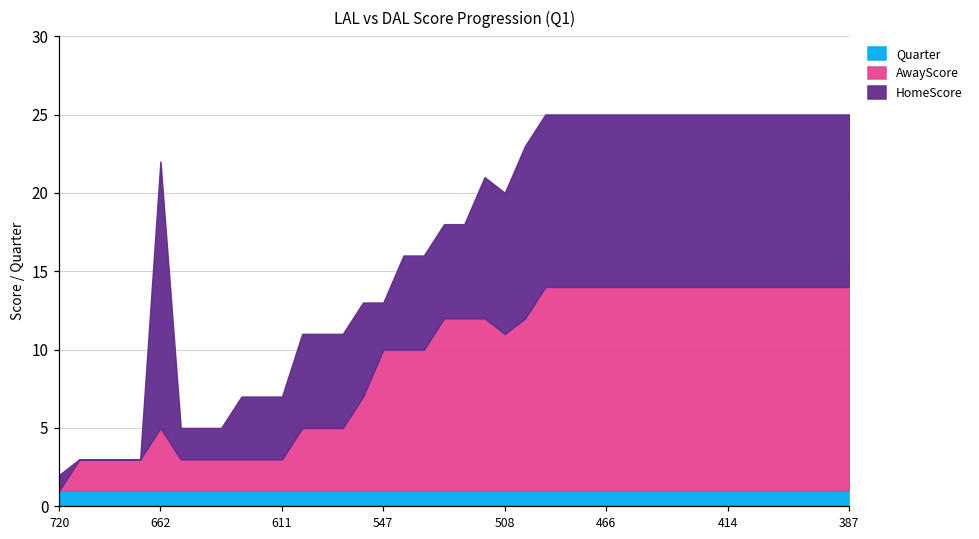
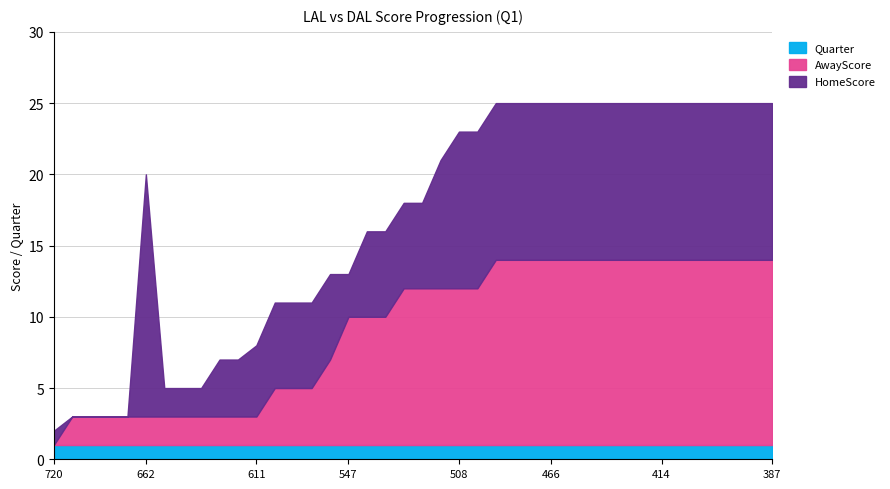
  {
    "Quarter": {
      "662": 1,
      "611": 1,
      "547": 1,
      "508": 1,
      "466": 1,
      "414": 1,
      "387": 1
    },
    "AwayScore": {
-     "662": 4,
+     "662": 2,
      "611": 2,
      "547": 9,
-     "508": 10,
+     "508": 11,
      "466": 13,
      "414": 13,
      "387": 13
    },
    "HomeScore": {
      "720": 1,
      "662": 17,
-     "611": 4,
+     "611": 5,
      "547": 3,
-     "508": 9,
+     "508": 11,
      "466": 11,
      "414": 11,
      "387": 11
    }
  }
